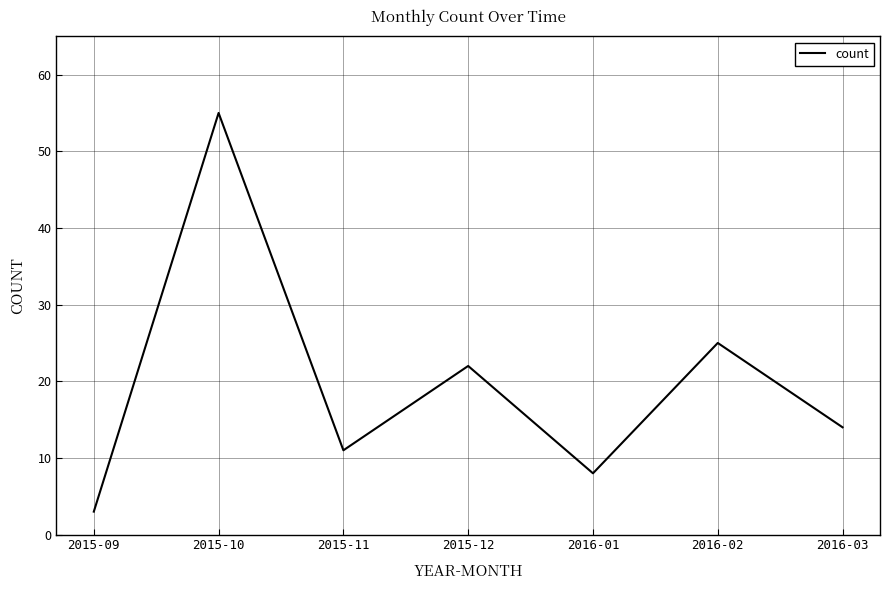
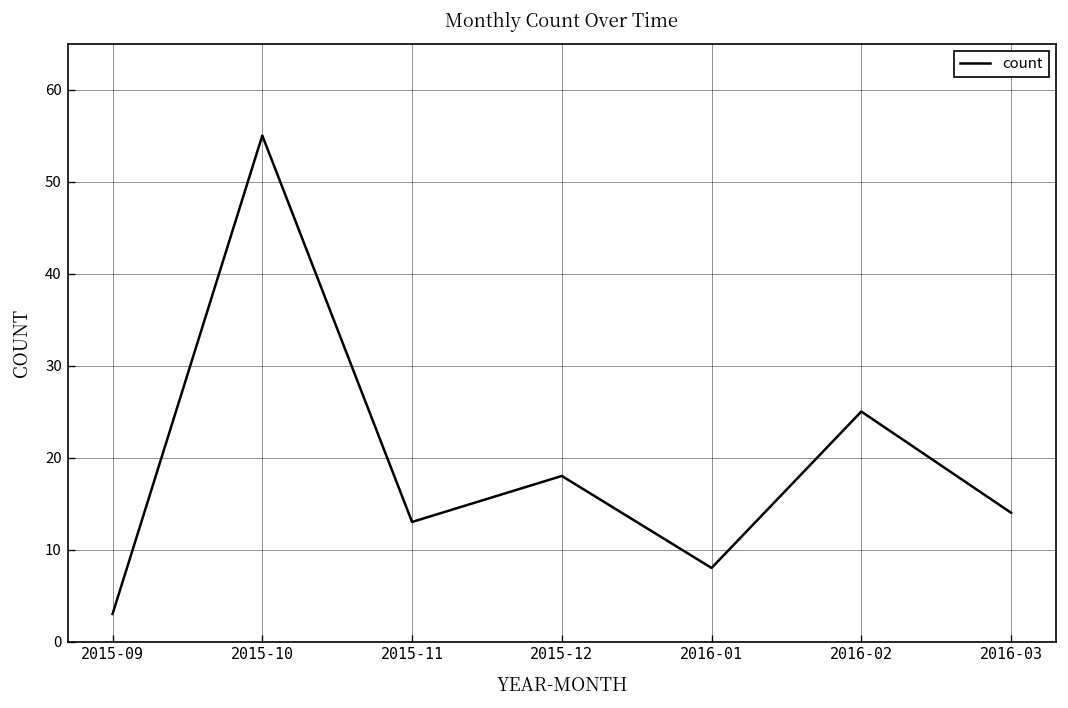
  {
    "2015-09": 3,
    "2015-10": 55,
-   "2015-11": 11,
-   "2015-12": 22,
+   "2015-11": 13,
+   "2015-12": 18,
    "2016-01": 8,
    "2016-02": 25,
    "2016-03": 14
  }
